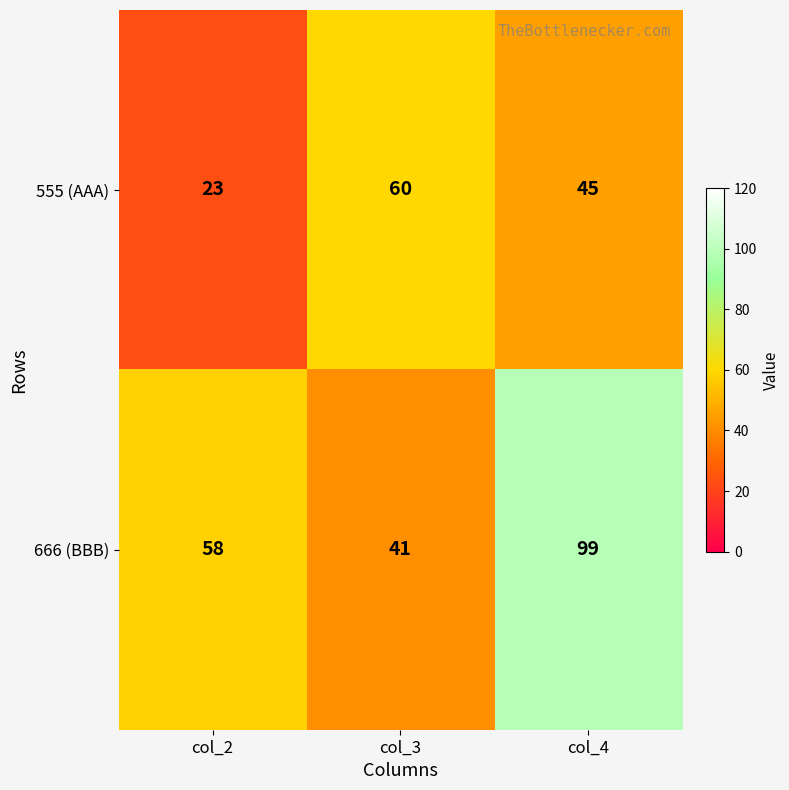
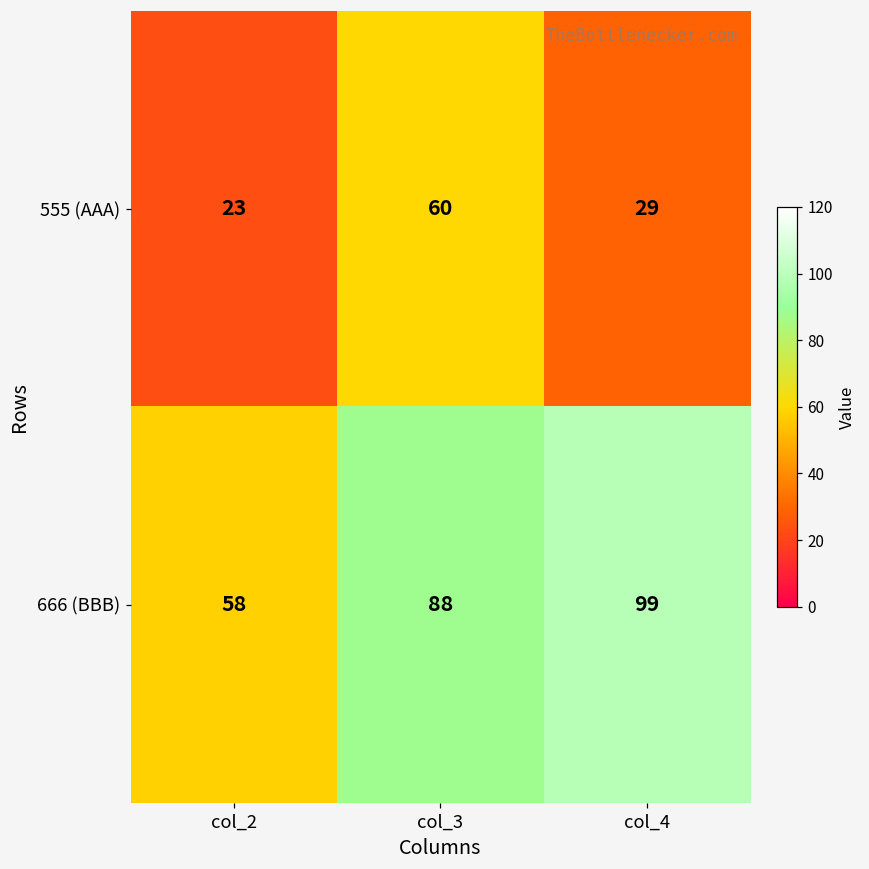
  {
    "555 (AAA)": {
      "col_2": 23,
      "col_3": 60,
-     "col_4": 45
+     "col_4": 29
    },
    "666 (BBB)": {
      "col_2": 58,
-     "col_3": 41,
+     "col_3": 88,
      "col_4": 99
    }
  }
